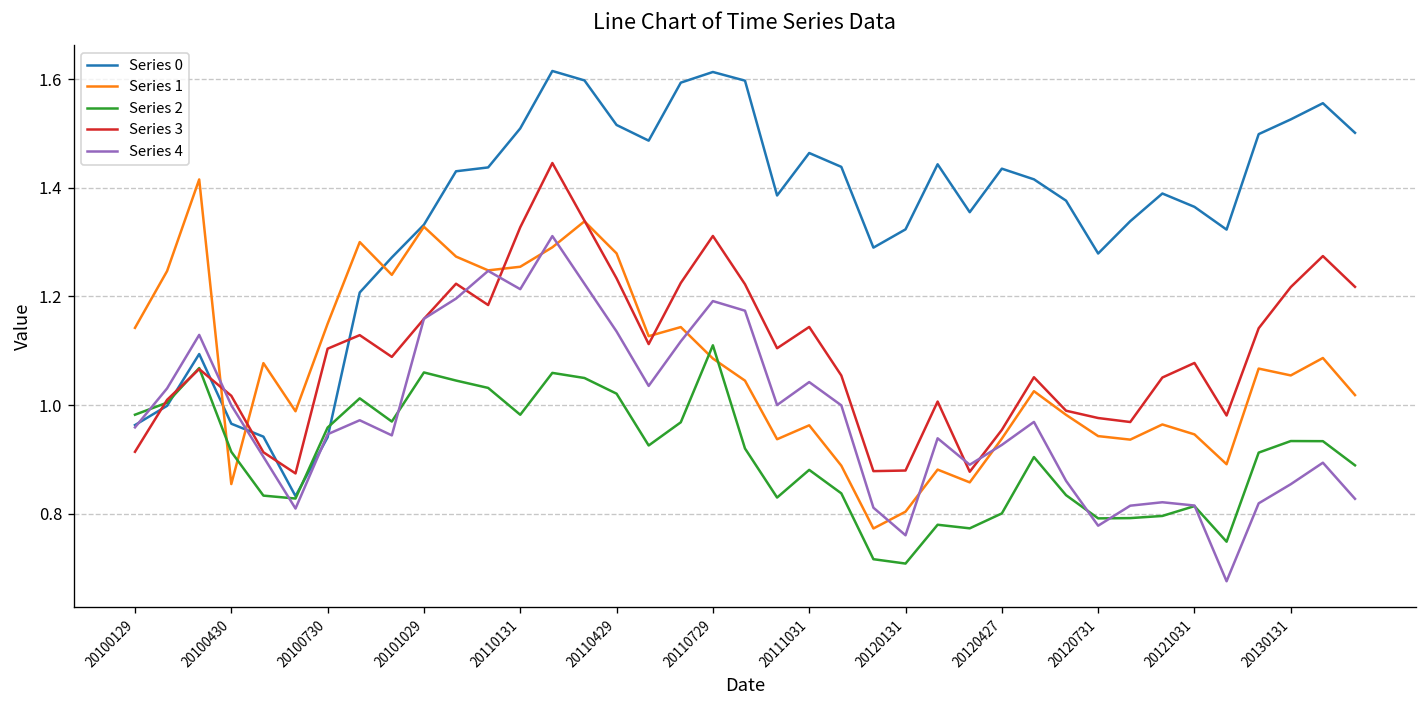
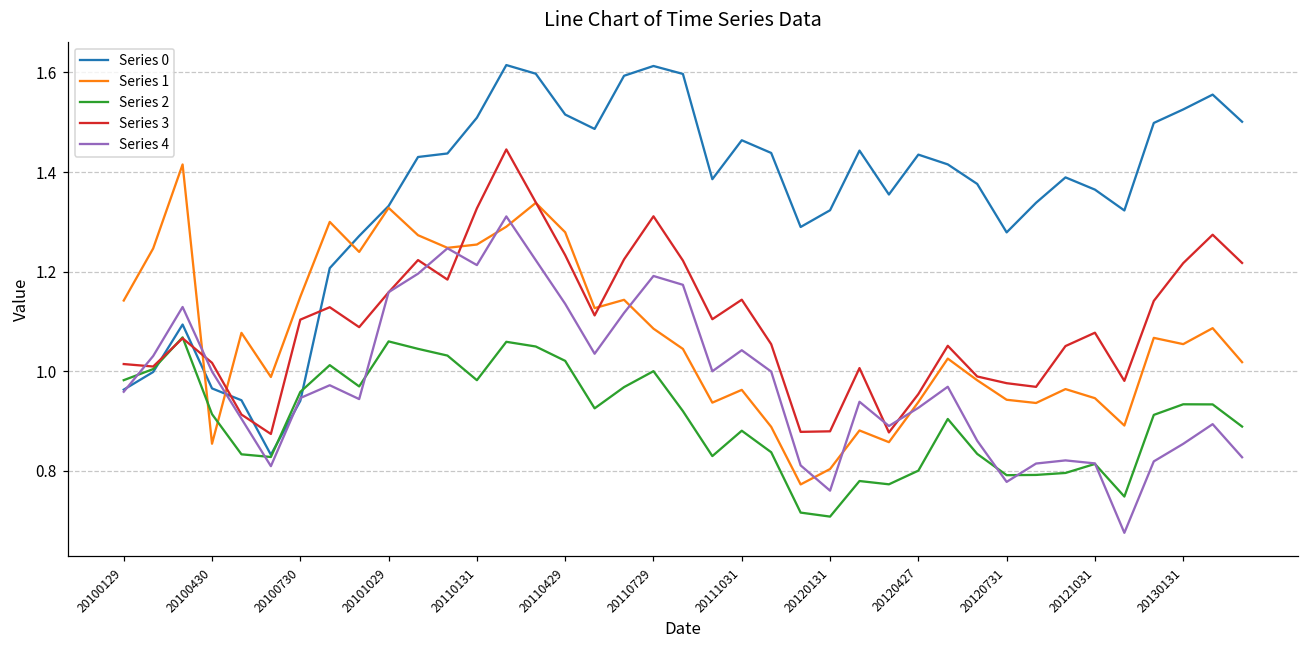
  {
    "Series 0": {
      "20100430": 0.97,
      "20110131": 1.51,
      "20110429": 1.52,
      "20110729": 1.61,
      "20111031": 1.46,
      "20120131": 1.32,
      "20120427": 1.44,
      "20120731": 1.28,
      "20121031": 1.36,
      "20130131": 1.53
    },
    "Series 1": {
      "20100129": 1.14,
      "20100430": 0.85,
      "20100730": 1.15,
      "20110131": 1.25,
      "20110429": 1.28,
      "20110729": 1.09,
      "20111031": 0.96,
      "20120131": 0.80,
      "20120427": 0.94,
      "20120731": 0.94,
      "20121031": 0.95,
      "20130131": 1.05
    },
    "Series 2": {
      "20100129": 0.98,
      "20100430": 0.91,
      "20100730": 0.96,
      "20101029": 1.06,
      "20110131": 0.98,
      "20110429": 1.02,
-     "20110729": 1.11,
+     "20110729": 1.00,
      "20111031": 0.88,
      "20120131": 0.71,
      "20120427": 0.80,
      "20120731": 0.79,
      "20130131": 0.93
    },
    "Series 3": {
-     "20100129": 0.91,
+     "20100129": 1.01,
      "20100430": 1.02,
      "20100730": 1.10,
      "20110131": 1.33,
      "20110429": 1.23,
      "20110729": 1.31,
      "20111031": 1.14,
      "20120131": 0.88,
      "20120427": 0.95,
      "20120731": 0.98,
      "20121031": 1.08,
      "20130131": 1.22
    },
    "Series 4": {
      "20100430": 1.00,
      "20110131": 1.21,
      "20110429": 1.14,
      "20110729": 1.19,
      "20111031": 1.04,
      "20120131": 0.76,
      "20120427": 0.93,
      "20120731": 0.78,
      "20130131": 0.85
    }
  }
